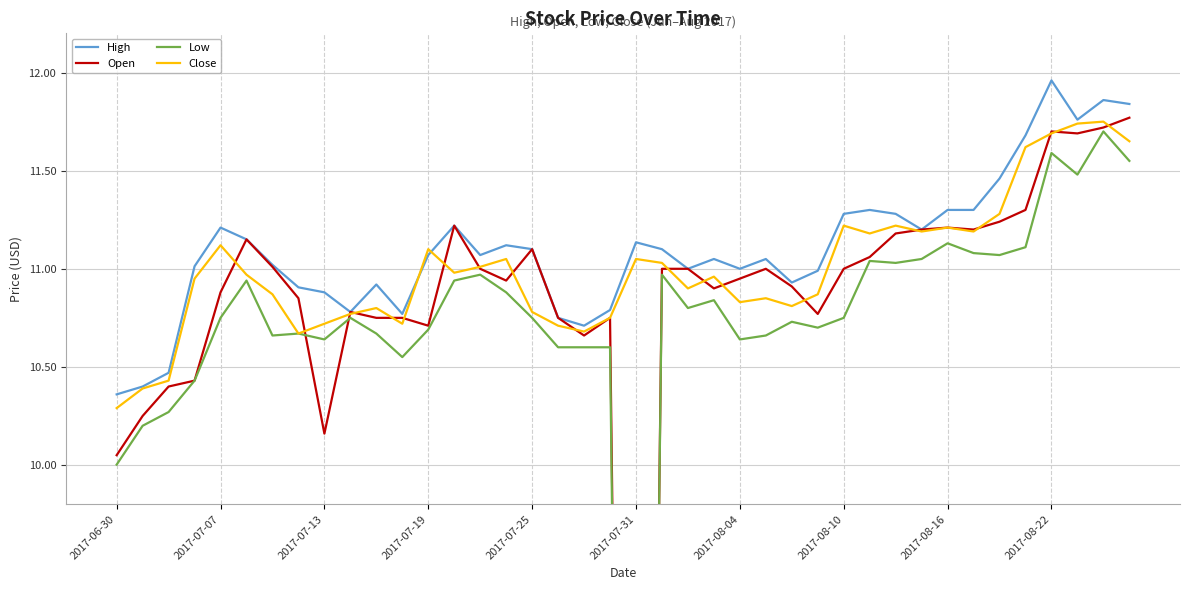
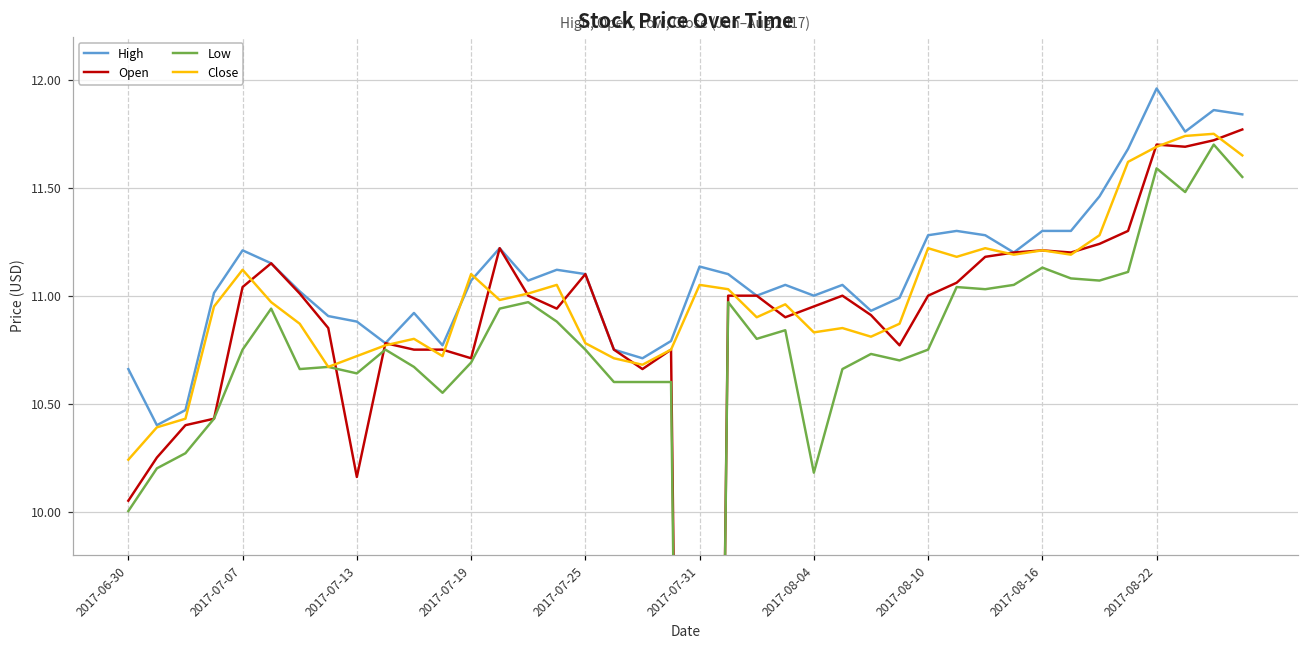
  {
    "High": {
-     "2017-06-30": 10.36,
+     "2017-06-30": 10.66,
      "2017-07-07": 11.21,
      "2017-07-13": 10.88,
      "2017-07-19": 11.07,
      "2017-07-31": 11.14,
      "2017-08-04": 11.00,
      "2017-08-10": 11.28,
      "2017-08-16": 11.30,
      "2017-08-22": 11.96
    },
    "Open": {
      "2017-06-30": 10.05,
-     "2017-07-07": 10.88,
+     "2017-07-07": 11.04,
      "2017-07-13": 10.16,
      "2017-07-19": 10.71,
      "2017-08-04": 10.95,
      "2017-08-10": 11.00
    },
    "Low": {
      "2017-06-30": 10.00,
      "2017-07-07": 10.75,
      "2017-07-13": 10.64,
      "2017-07-19": 10.69,
      "2017-07-25": 10.75,
-     "2017-08-04": 10.64,
+     "2017-08-04": 10.18,
      "2017-08-10": 10.75,
      "2017-08-16": 11.13,
      "2017-08-22": 11.59
    },
    "Close": {
-     "2017-06-30": 10.29,
+     "2017-06-30": 10.24,
      "2017-07-07": 11.12,
      "2017-07-13": 10.72,
      "2017-07-19": 11.10,
      "2017-07-25": 10.78,
      "2017-07-31": 11.05,
      "2017-08-04": 10.83,
      "2017-08-10": 11.22
    }
  }
